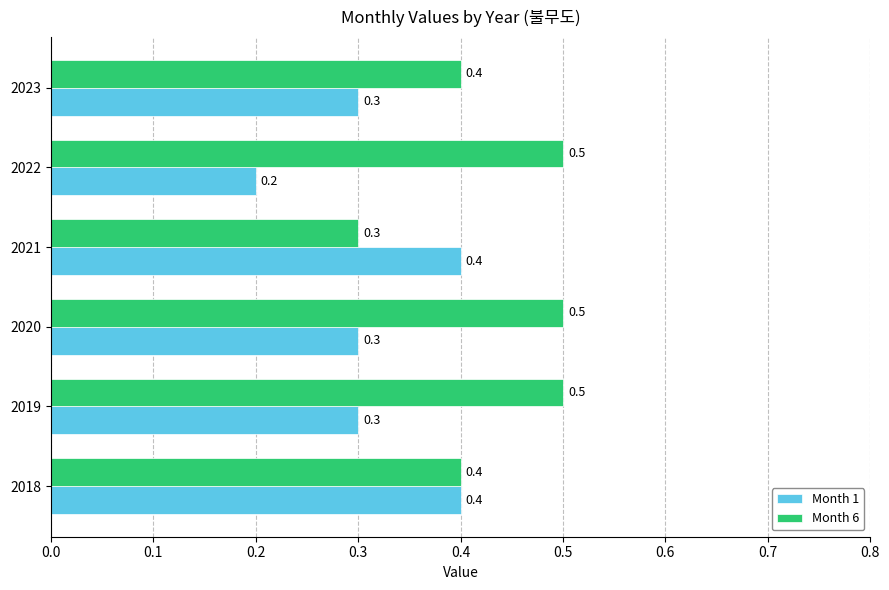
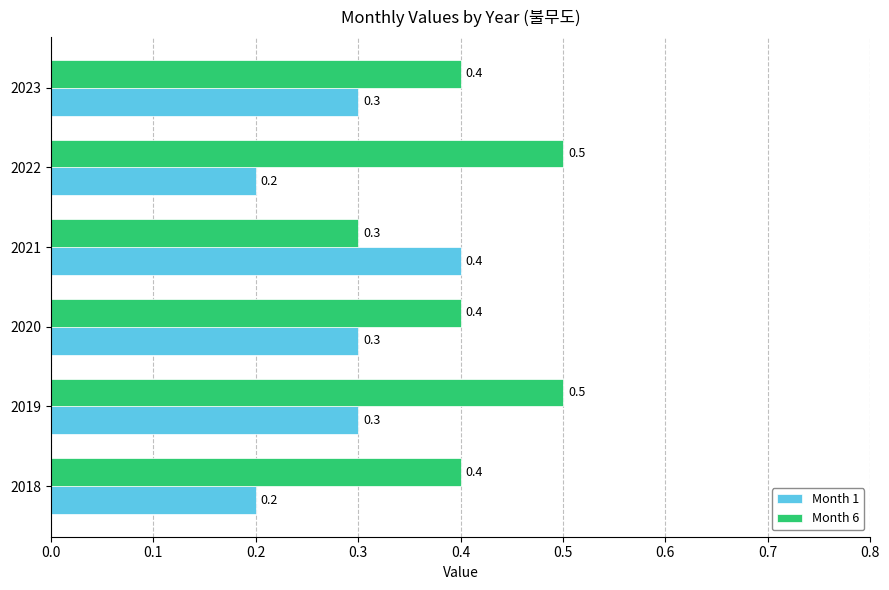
  {
    "Month 1": {
      "2023": 0.3,
      "2022": 0.2,
      "2021": 0.4,
      "2020": 0.3,
      "2019": 0.3,
-     "2018": 0.4
+     "2018": 0.2
    },
    "Month 6": {
      "2023": 0.4,
      "2022": 0.5,
      "2021": 0.3,
-     "2020": 0.5,
+     "2020": 0.4,
      "2019": 0.5,
      "2018": 0.4
    }
  }
